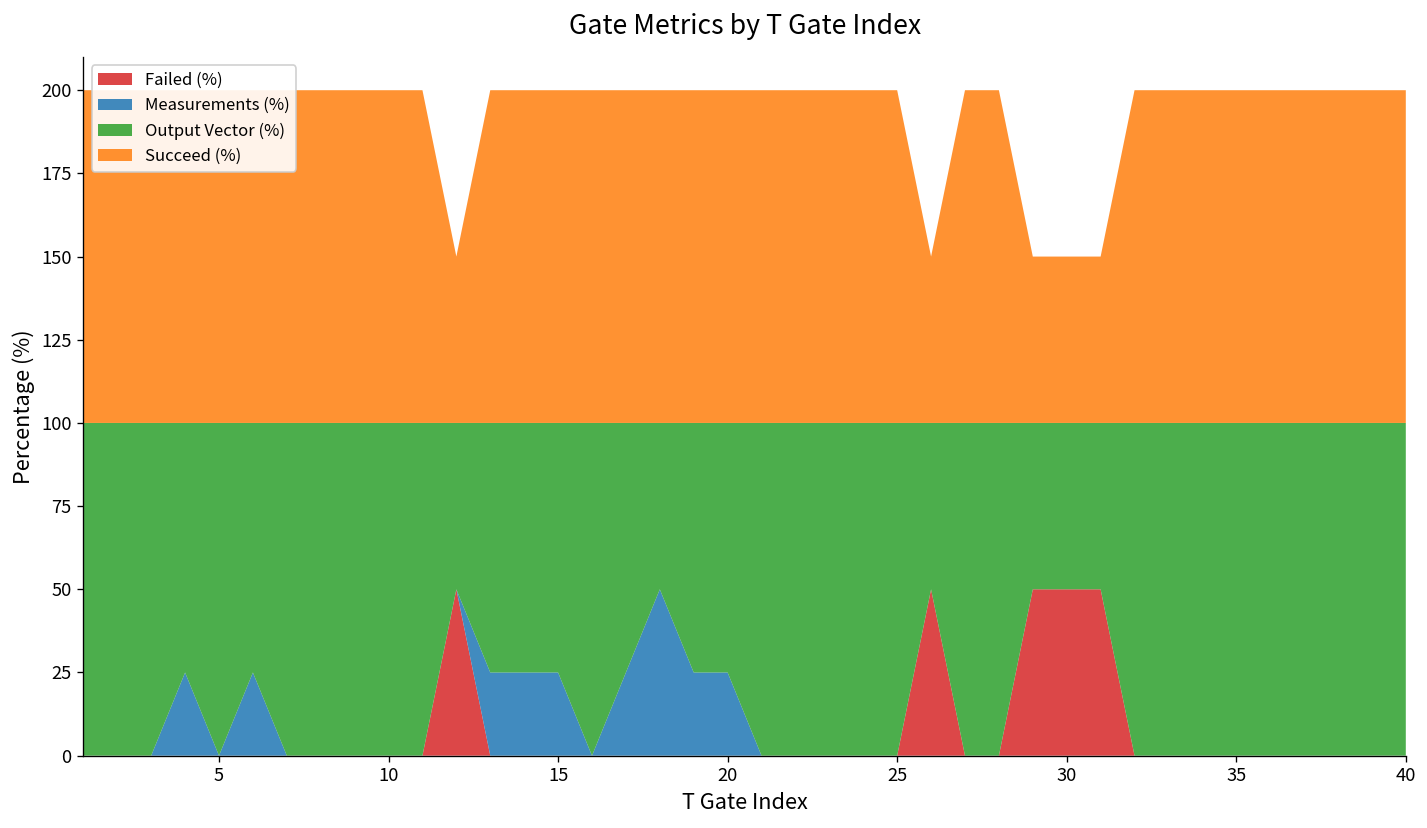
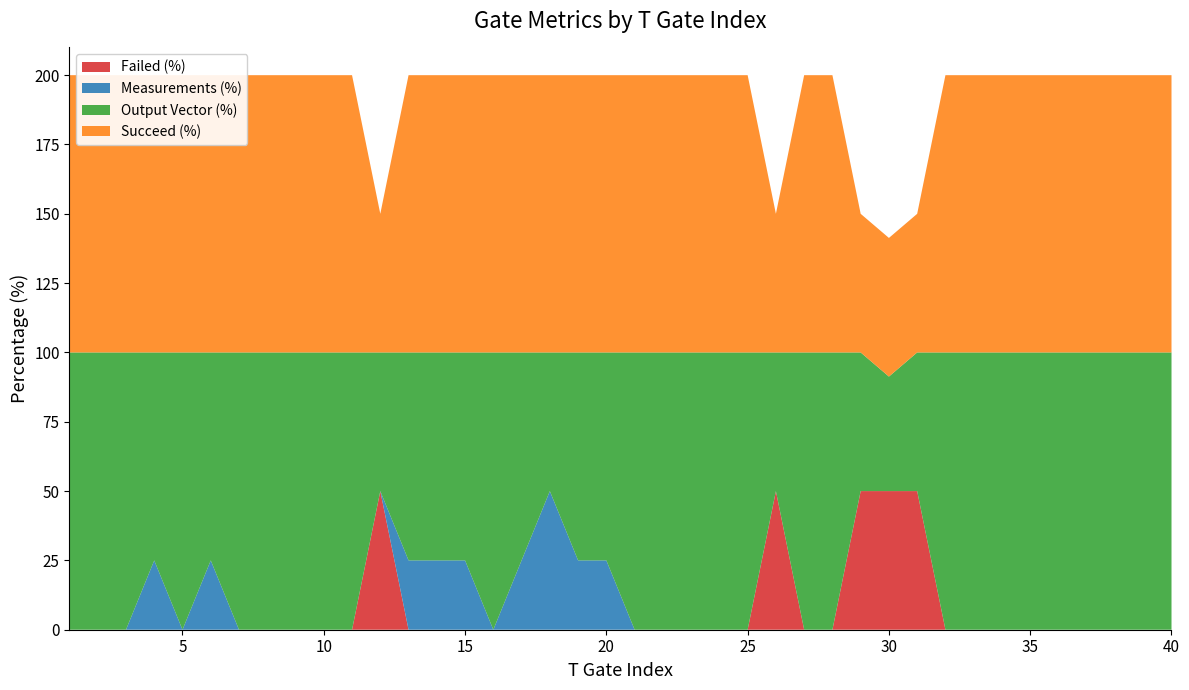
  {
    "Failed (%)": {
      "15": 0,
      "20": 0
    },
    "Output Vector (%)": {
-     "30": 50
+     "30": 41
    },
    "Succeed (%)": {
      "10": 100,
      "15": 100,
      "20": 100,
      "25": 100,
      "30": 50,
      "35": 100,
      "40": 100
    }
  }
